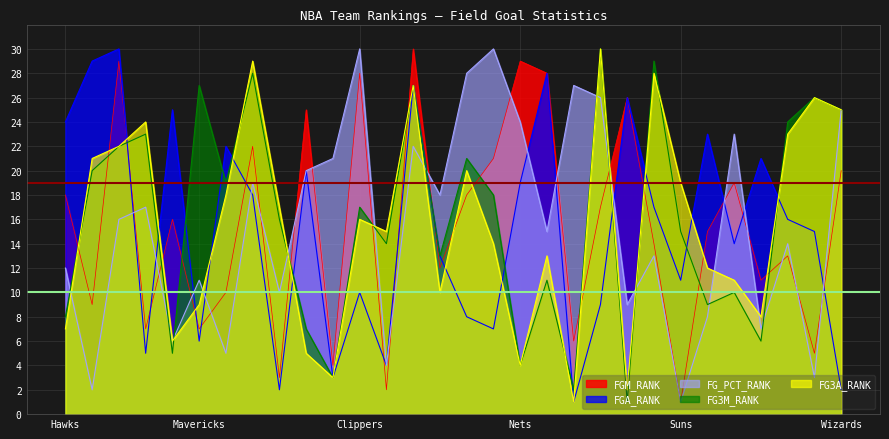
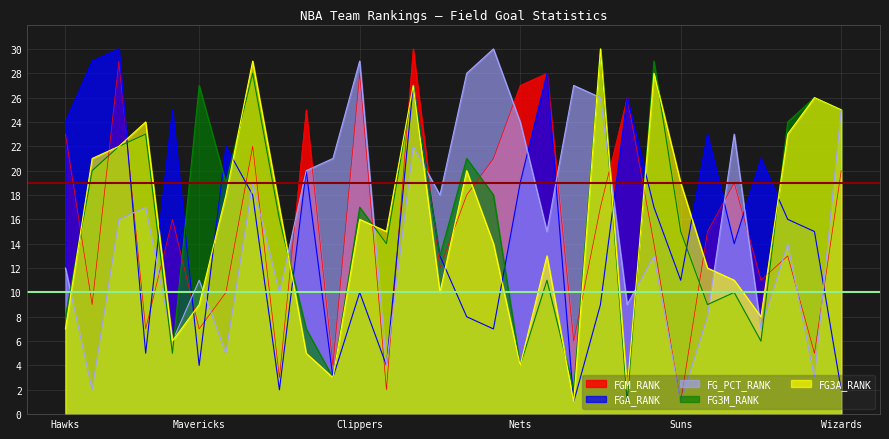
  {
    "FGM_RANK": {
-     "Hawks": 18,
+     "Hawks": 23,
      "Mavericks": 7,
      "Clippers": 28,
-     "Nets": 29,
+     "Nets": 27,
      "Wizards": 20
    },
    "FGA_RANK": {
      "Hawks": 24,
-     "Mavericks": 6,
+     "Mavericks": 4,
      "Clippers": 10,
      "Nets": 19,
      "Suns": 11
    },
    "FG_PCT_RANK": {
      "Hawks": 12,
      "Mavericks": 11,
-     "Clippers": 30,
+     "Clippers": 29,
      "Nets": 24
    },
    "FG3M_RANK": {
      "Hawks": 8,
      "Mavericks": 27,
      "Clippers": 17,
      "Suns": 15
    },
    "FG3A_RANK": {
      "Hawks": 7,
      "Mavericks": 9,
      "Clippers": 16,
      "Suns": 19
    }
  }
